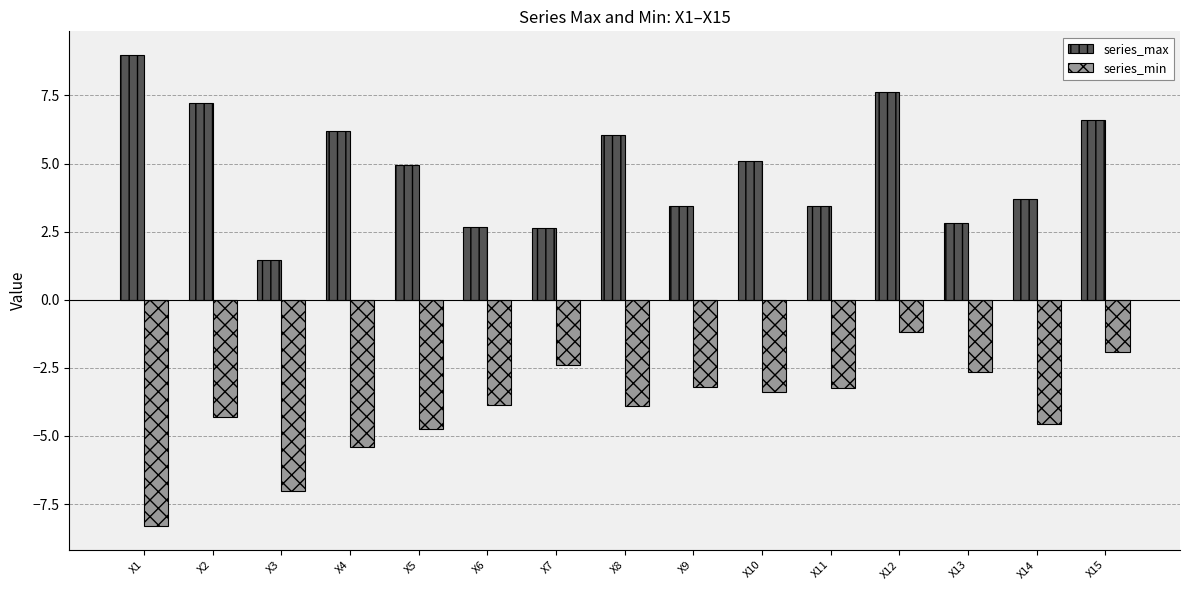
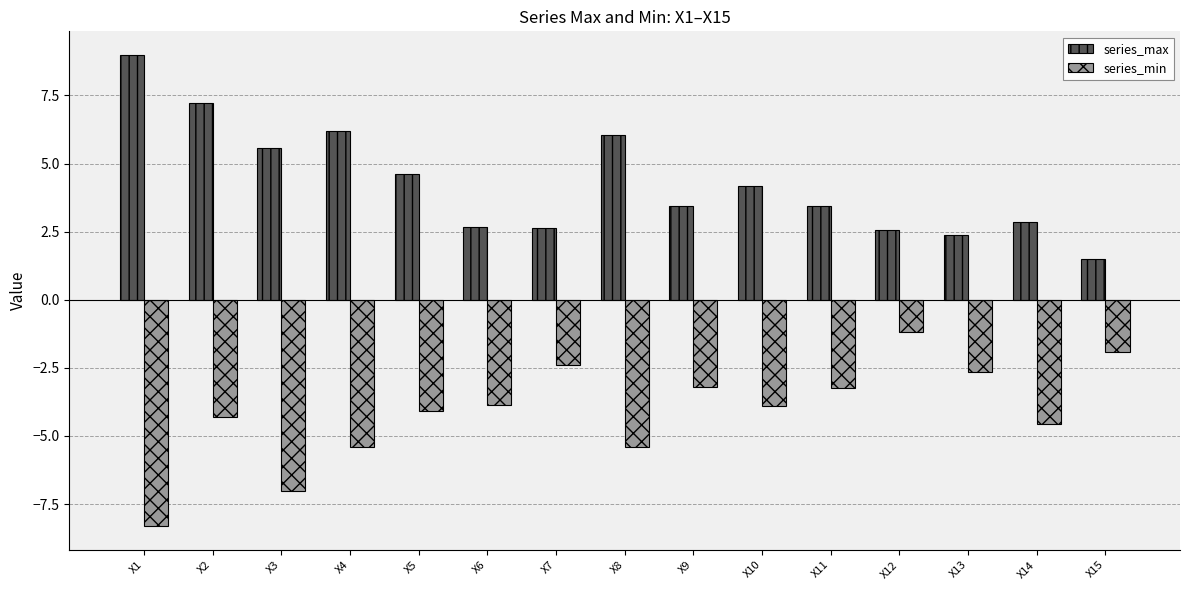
  {
    "series_max": {
      "X1": 9.0,
      "X2": 7.2,
-     "X3": 1.5,
+     "X3": 5.6,
      "X4": 6.2,
-     "X5": 4.9,
+     "X5": 4.6,
      "X6": 2.7,
      "X7": 2.6,
      "X8": 6.0,
      "X9": 3.4,
-     "X10": 5.1,
+     "X10": 4.2,
      "X11": 3.5,
-     "X12": 7.6,
-     "X13": 2.8,
-     "X14": 3.7,
-     "X15": 6.6
+     "X12": 2.6,
+     "X13": 2.4,
+     "X14": 2.8,
+     "X15": 1.5
    },
    "series_min": {
      "X1": -8.3,
      "X2": -4.3,
      "X3": -7.0,
      "X4": -5.4,
-     "X5": -4.7,
+     "X5": -4.1,
      "X6": -3.9,
      "X7": -2.4,
-     "X8": -3.9,
+     "X8": -5.4,
      "X9": -3.2,
-     "X10": -3.4,
+     "X10": -3.9,
      "X11": -3.3,
      "X12": -1.2,
      "X13": -2.6,
      "X14": -4.5,
      "X15": -1.9
    }
  }
